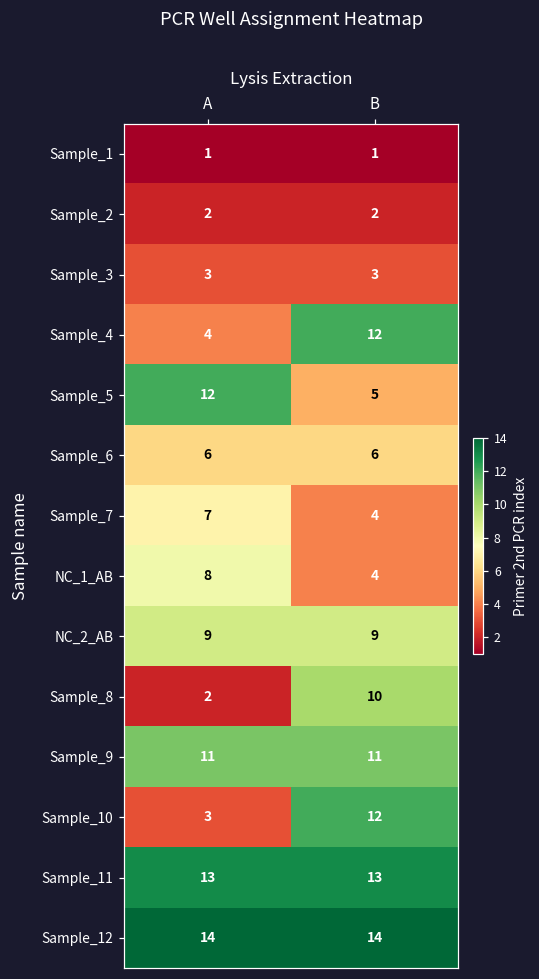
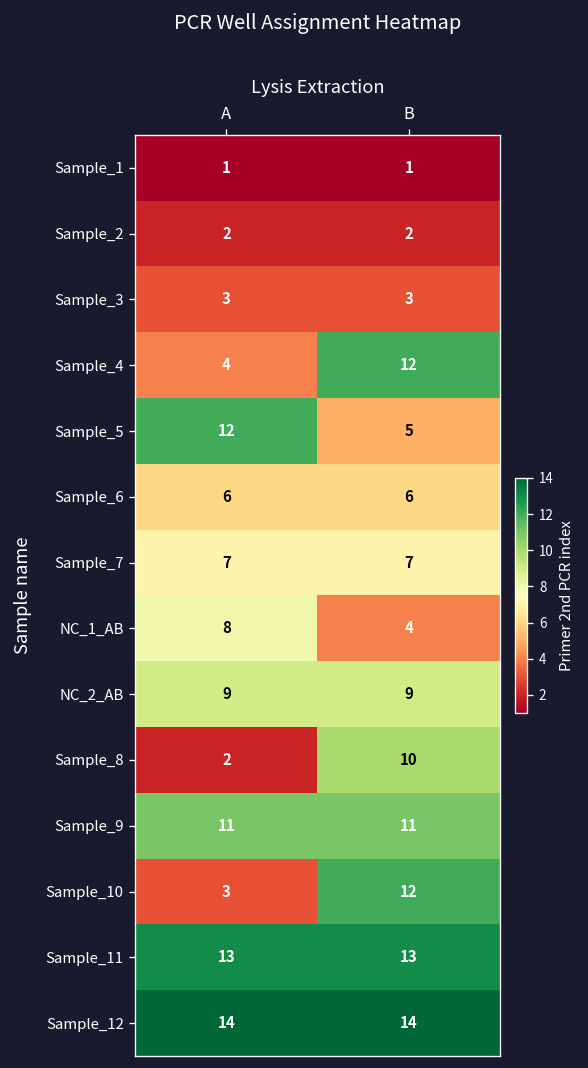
  {
    "Sample_1": {
      "A": 1,
      "B": 1
    },
    "Sample_2": {
      "A": 2,
      "B": 2
    },
    "Sample_3": {
      "A": 3,
      "B": 3
    },
    "Sample_4": {
      "A": 4,
      "B": 12
    },
    "Sample_5": {
      "A": 12,
      "B": 5
    },
    "Sample_6": {
      "A": 6,
      "B": 6
    },
    "Sample_7": {
      "A": 7,
-     "B": 4
+     "B": 7
    },
    "NC_1_AB": {
      "A": 8,
      "B": 4
    },
    "NC_2_AB": {
      "A": 9,
      "B": 9
    },
    "Sample_8": {
      "A": 2,
      "B": 10
    },
    "Sample_9": {
      "A": 11,
      "B": 11
    },
    "Sample_10": {
      "A": 3,
      "B": 12
    },
    "Sample_11": {
      "A": 13,
      "B": 13
    },
    "Sample_12": {
      "A": 14,
      "B": 14
    }
  }
